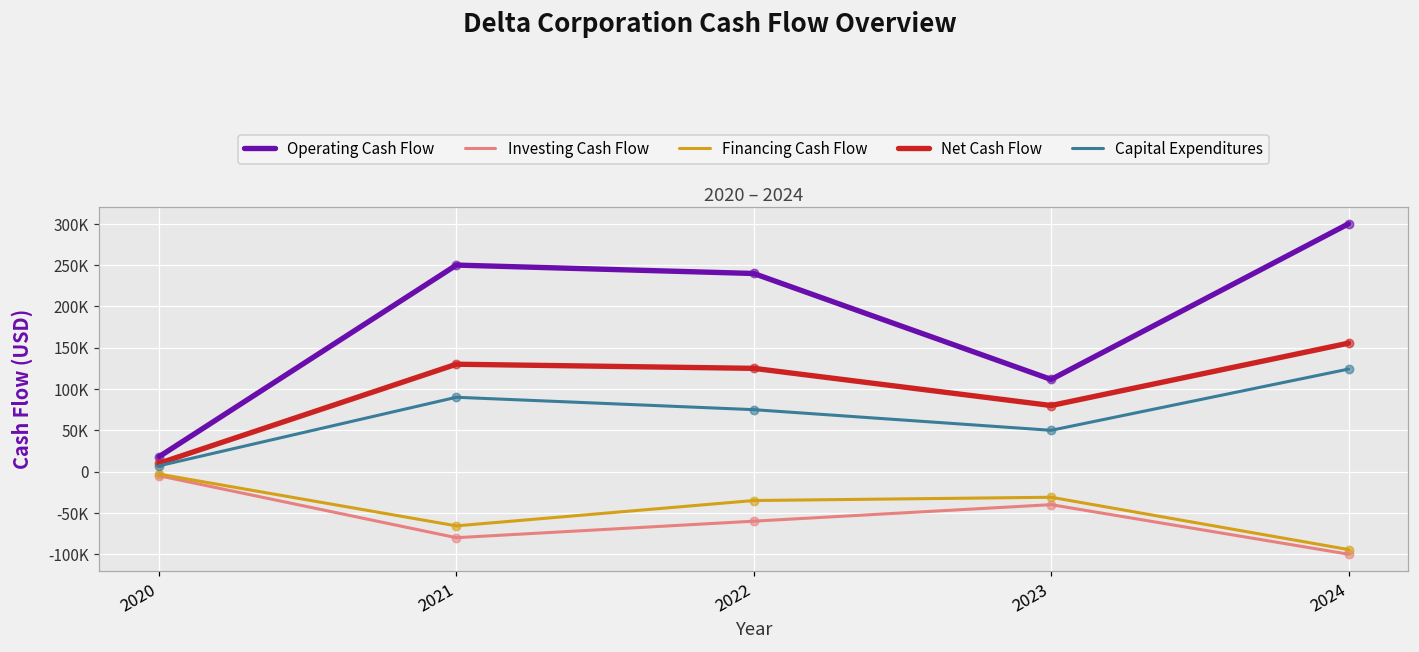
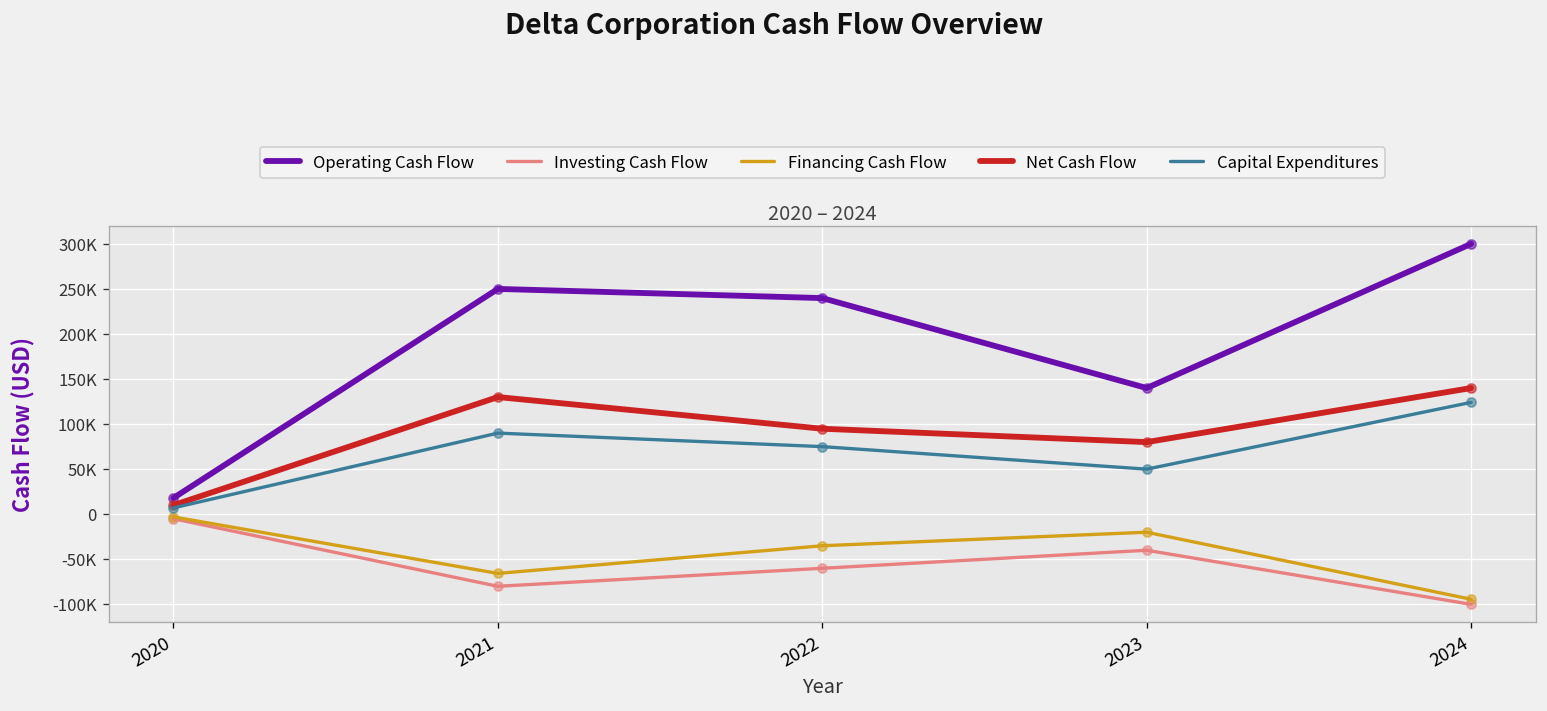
  {
    "Operating Cash Flow": {
      "2020": 20000,
      "2021": 250000,
      "2022": 240000,
-     "2023": 110000,
+     "2023": 140000,
      "2024": 300000
    },
    "Investing Cash Flow": {
      "2021": -80000,
      "2022": -60000,
      "2023": -40000,
      "2024": -100000
    },
    "Financing Cash Flow": {
      "2021": -70000,
      "2022": -40000,
-     "2023": -30000,
+     "2023": -20000,
      "2024": -90000
    },
    "Net Cash Flow": {
      "2021": 130000,
-     "2022": 130000,
+     "2022": 90000,
      "2023": 80000,
-     "2024": 160000
+     "2024": 140000
    },
    "Capital Expenditures": {
      "2021": 90000,
      "2022": 80000,
      "2023": 50000,
      "2024": 120000
    }
  }
